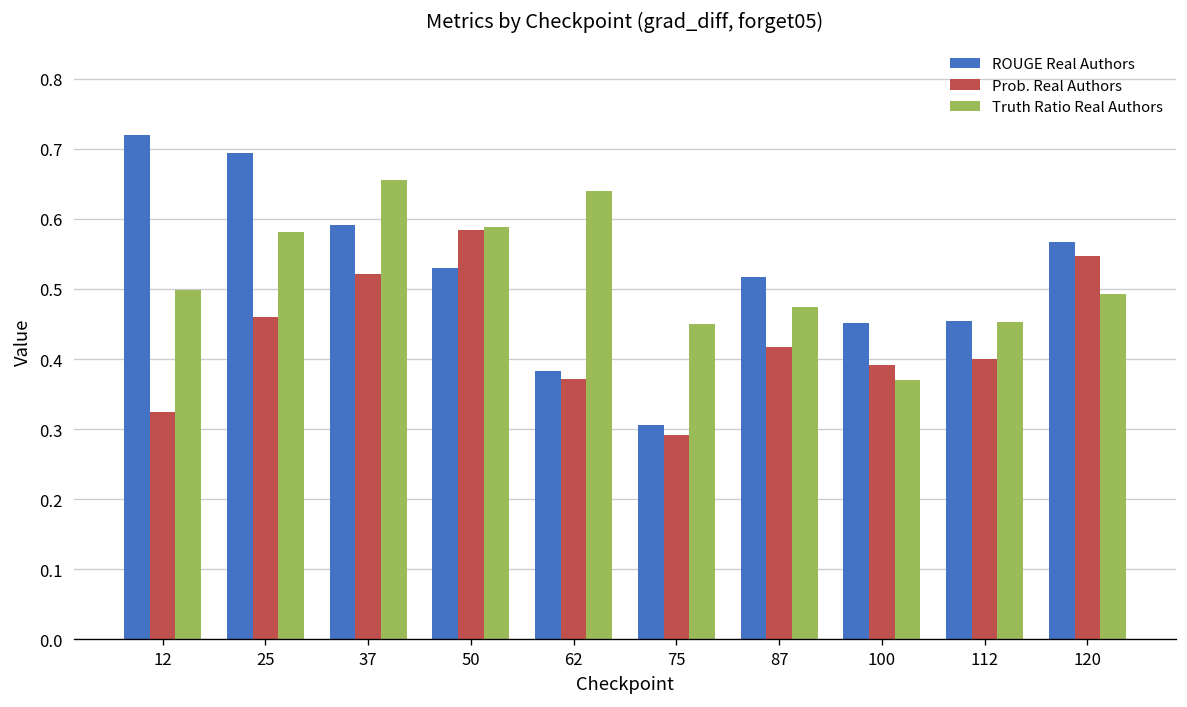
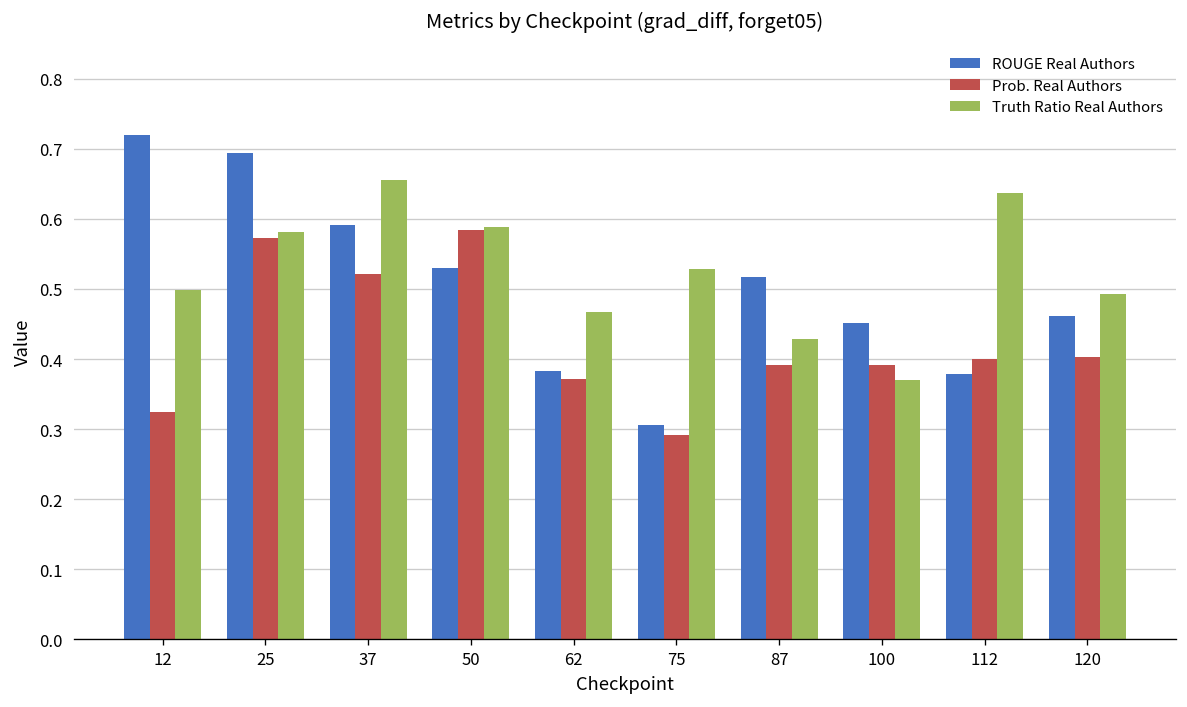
  {
    "ROUGE Real Authors": {
      "12": 0.72,
      "25": 0.69,
      "37": 0.59,
      "50": 0.53,
      "62": 0.38,
      "75": 0.31,
      "87": 0.52,
      "100": 0.45,
-     "112": 0.45,
-     "120": 0.57
+     "112": 0.38,
+     "120": 0.46
    },
    "Prob. Real Authors": {
      "12": 0.32,
-     "25": 0.46,
+     "25": 0.57,
      "37": 0.52,
      "50": 0.58,
      "62": 0.37,
      "75": 0.29,
-     "87": 0.42,
+     "87": 0.39,
      "100": 0.39,
      "112": 0.40,
-     "120": 0.55
+     "120": 0.40
    },
    "Truth Ratio Real Authors": {
      "12": 0.50,
      "25": 0.58,
      "37": 0.66,
      "50": 0.59,
-     "62": 0.64,
-     "75": 0.45,
-     "87": 0.47,
+     "62": 0.47,
+     "75": 0.53,
+     "87": 0.43,
      "100": 0.37,
-     "112": 0.45,
+     "112": 0.64,
      "120": 0.49
    }
  }
